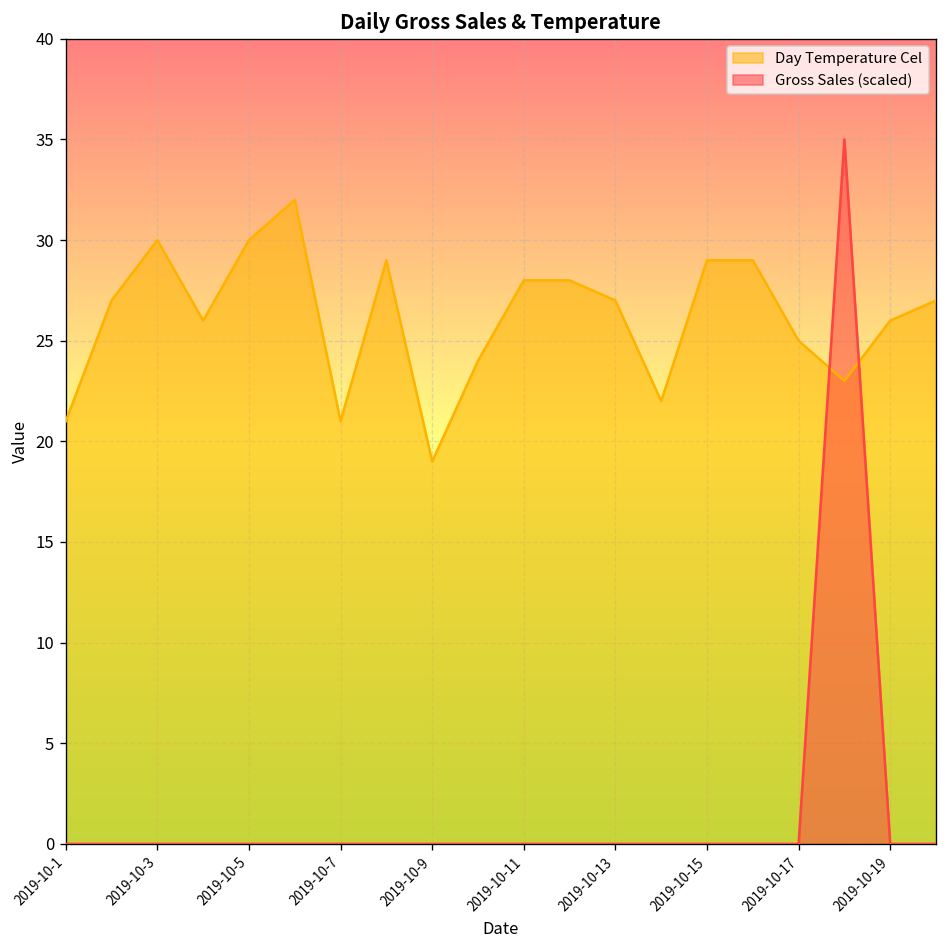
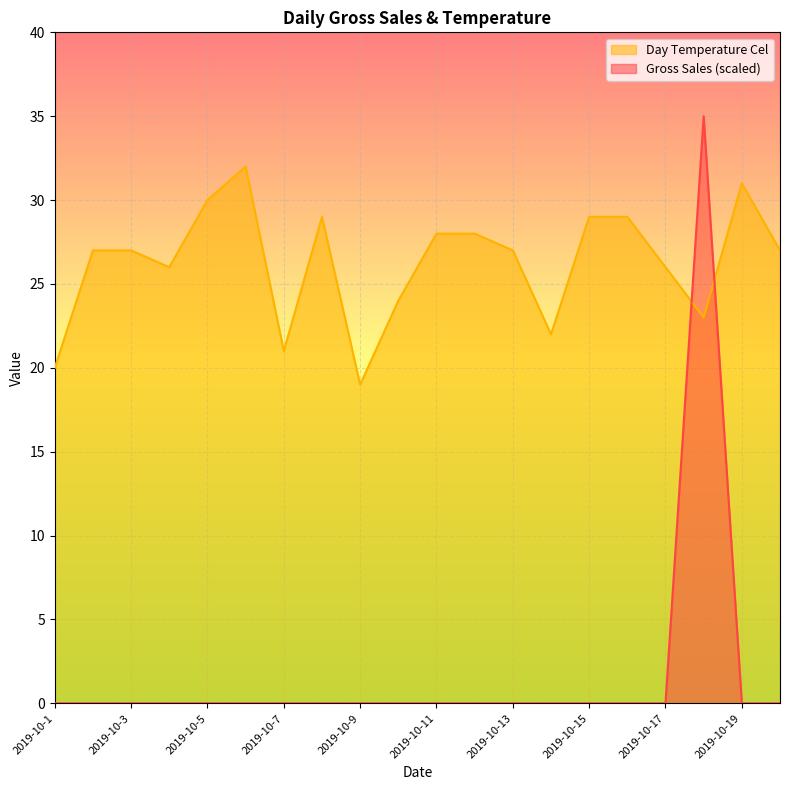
  {
    "Day Temperature Cel": {
-     "2019-10-1": 21,
-     "2019-10-3": 30,
+     "2019-10-1": 20,
+     "2019-10-3": 27,
      "2019-10-5": 30,
      "2019-10-7": 21,
      "2019-10-9": 19,
      "2019-10-11": 28,
      "2019-10-13": 27,
      "2019-10-15": 29,
-     "2019-10-17": 25,
-     "2019-10-19": 26
+     "2019-10-17": 26,
+     "2019-10-19": 31
    },
    "Gross Sales (scaled)": {
      "2019-10-1": 0,
      "2019-10-3": 0,
      "2019-10-5": 0,
      "2019-10-7": 0,
      "2019-10-9": 0,
      "2019-10-11": 0,
      "2019-10-13": 0,
      "2019-10-15": 0,
      "2019-10-17": 0,
      "2019-10-19": 0
    }
  }
